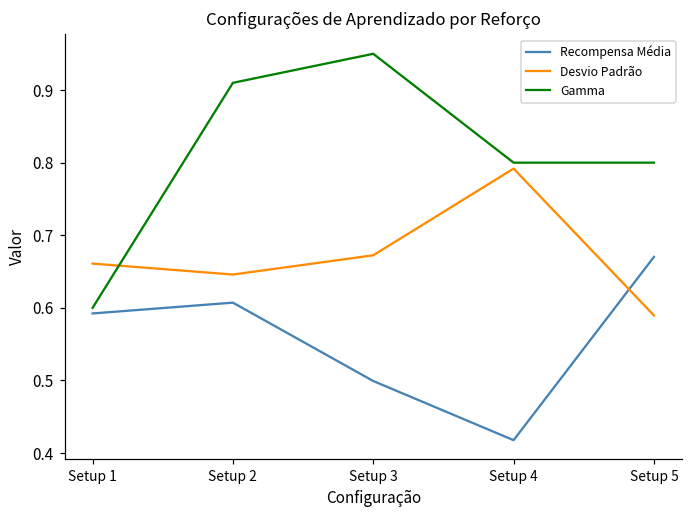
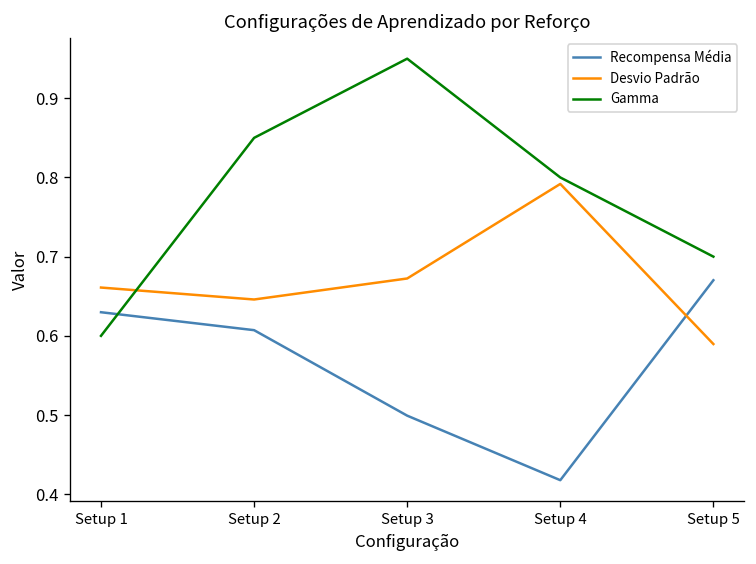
  {
    "Recompensa Média": {
-     "Setup 1": 0.59,
+     "Setup 1": 0.63,
      "Setup 2": 0.61,
      "Setup 3": 0.50,
      "Setup 4": 0.42,
      "Setup 5": 0.67
    },
    "Desvio Padrão": {
      "Setup 1": 0.66,
      "Setup 2": 0.65,
      "Setup 3": 0.67,
      "Setup 4": 0.79,
      "Setup 5": 0.59
    },
    "Gamma": {
      "Setup 1": 0.60,
-     "Setup 2": 0.91,
+     "Setup 2": 0.85,
      "Setup 3": 0.95,
      "Setup 4": 0.80,
-     "Setup 5": 0.8
+     "Setup 5": 0.7
    }
  }
